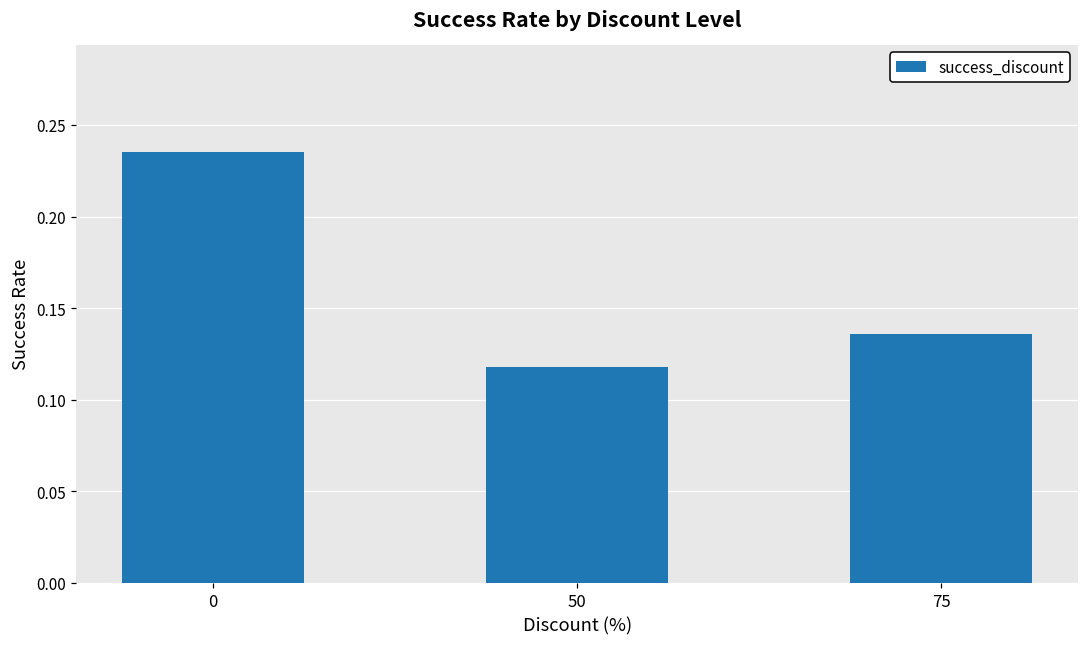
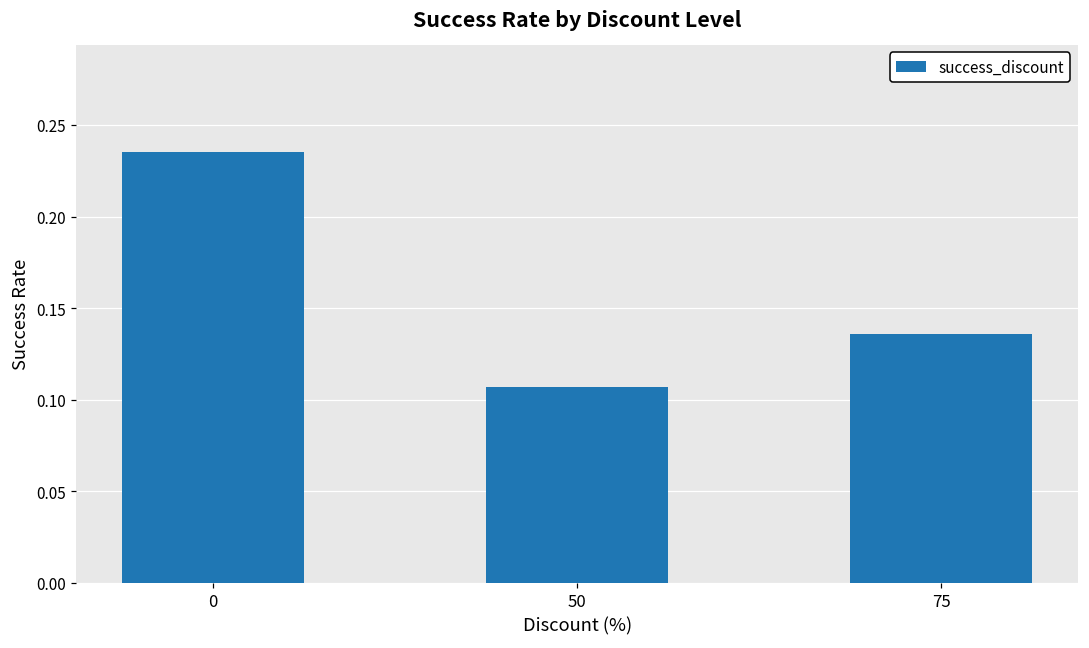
  {
    "0": 0.235,
-   "50": 0.118,
+   "50": 0.107,
    "75": 0.136
  }
